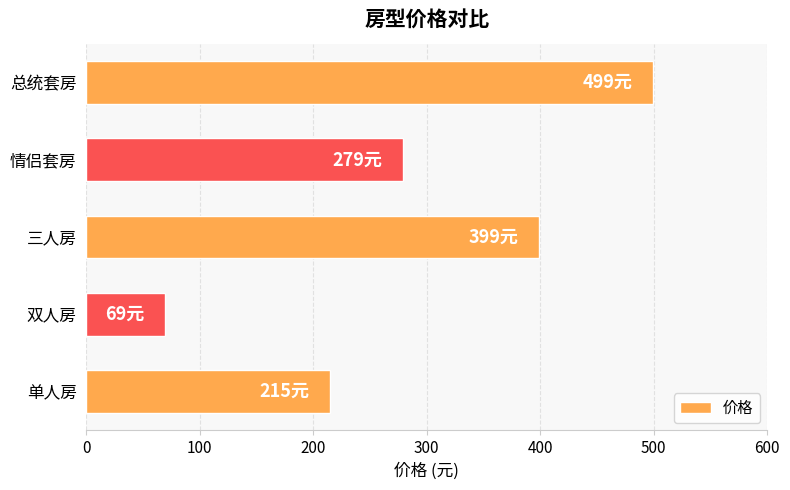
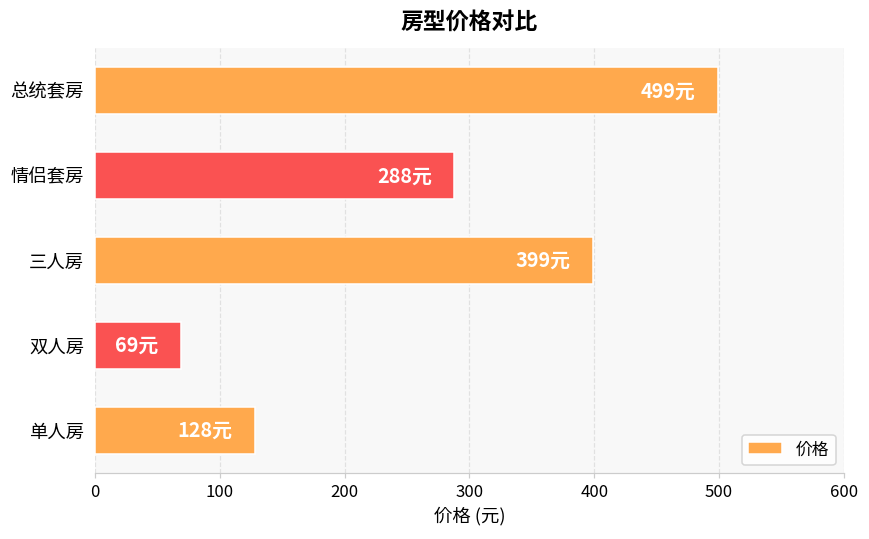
  {
    "总统套房": "499元",
-   "情侣套房": "279元",
+   "情侣套房": "288元",
    "三人房": "399元",
    "双人房": "69元",
-   "单人房": "215元"
+   "单人房": "128元"
  }
